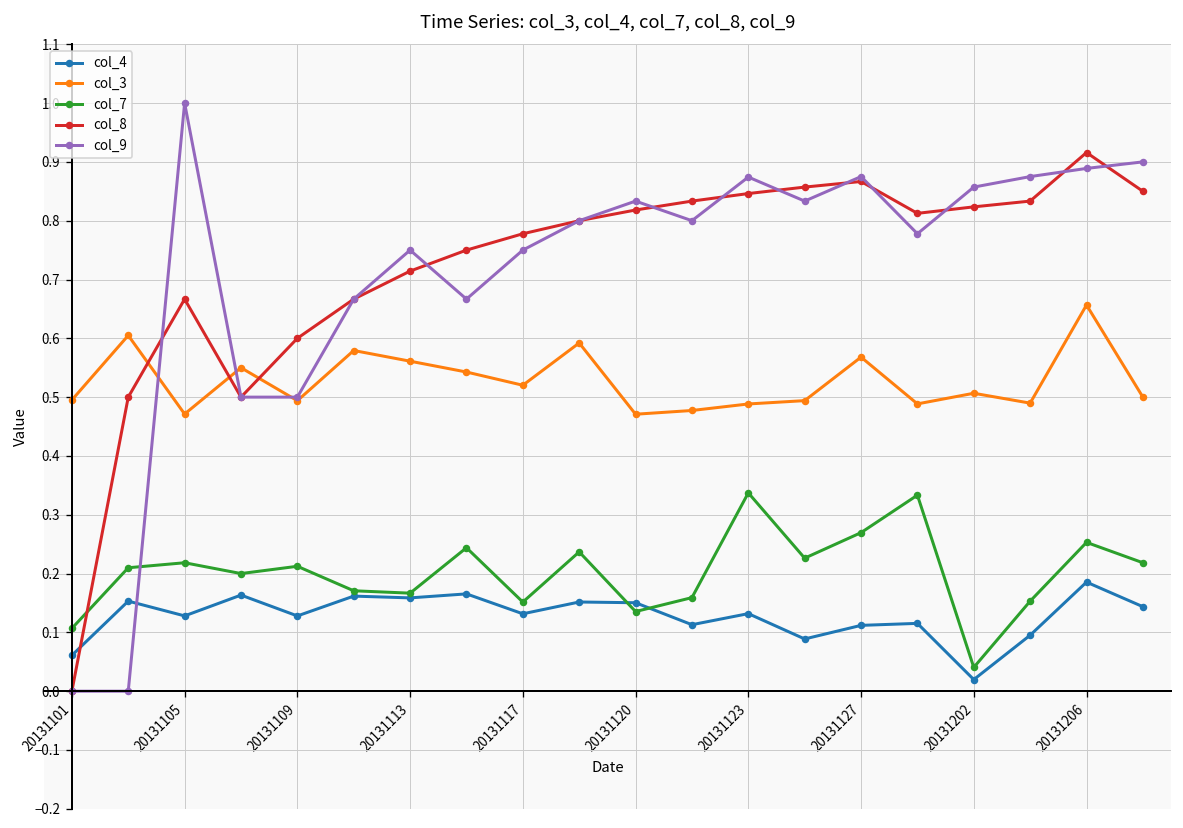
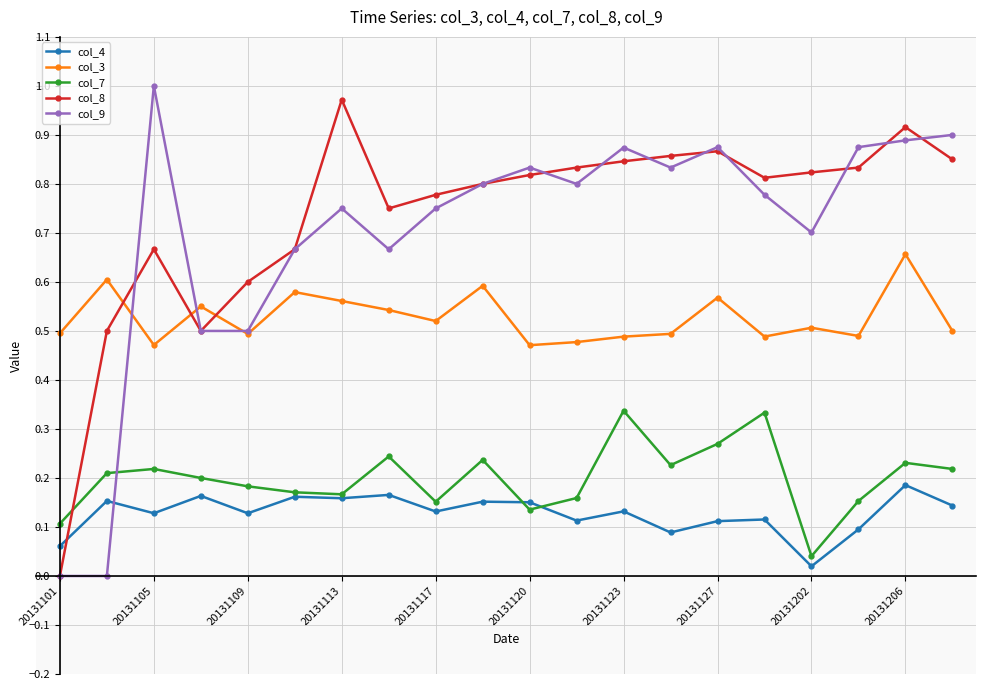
  {
    "col_4": {
      "20131101": 0.06,
      "20131105": 0.13,
      "20131109": 0.13,
      "20131113": 0.16,
      "20131117": 0.13,
      "20131120": 0.15,
      "20131123": 0.13,
      "20131127": 0.11,
      "20131202": 0.02,
      "20131206": 0.19
    },
    "col_3": {
      "20131101": 0.50,
      "20131105": 0.47,
      "20131109": 0.49,
      "20131113": 0.56,
      "20131117": 0.52,
      "20131120": 0.47,
      "20131123": 0.49,
      "20131127": 0.57,
      "20131202": 0.51,
      "20131206": 0.66
    },
    "col_7": {
      "20131101": 0.11,
      "20131105": 0.22,
-     "20131109": 0.21,
+     "20131109": 0.18,
      "20131113": 0.17,
      "20131117": 0.15,
      "20131120": 0.14,
      "20131123": 0.34,
      "20131127": 0.27,
      "20131202": 0.04,
-     "20131206": 0.25
+     "20131206": 0.23
    },
    "col_8": {
      "20131105": 0.67,
      "20131109": 0.60,
-     "20131113": 0.71,
+     "20131113": 0.97,
      "20131117": 0.78,
      "20131120": 0.82,
      "20131123": 0.85,
      "20131127": 0.87,
      "20131202": 0.82,
      "20131206": 0.92
    },
    "col_9": {
      "20131105": 1.00,
      "20131109": 0.50,
      "20131113": 0.75,
      "20131117": 0.75,
      "20131120": 0.83,
      "20131123": 0.87,
      "20131127": 0.88,
-     "20131202": 0.86,
+     "20131202": 0.70,
      "20131206": 0.89
    }
  }
